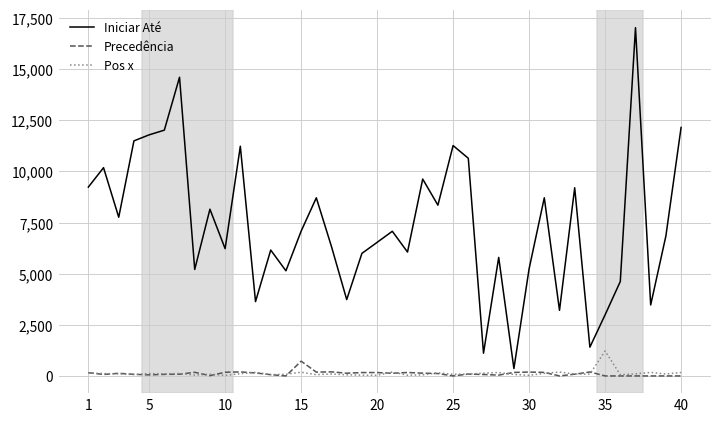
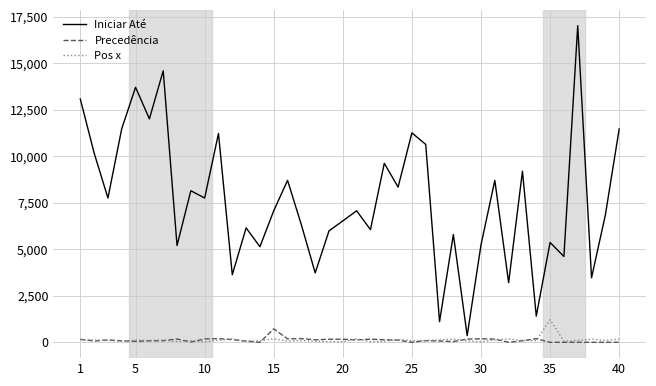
  {
    "Iniciar Até": {
-     "1": "9,200",
-     "5": "11,800",
-     "10": "6,200",
+     "1": "13,100",
+     "5": "13,700",
+     "10": "7,800",
      "15": "7,100",
      "20": "6,500",
      "25": "11,300",
      "30": "5,200",
-     "35": "3,000",
-     "40": "12,200"
+     "35": "5,400",
+     "40": "11,500"
    },
    "Precedência": {
      "10": "200",
      "15": "700",
      "30": "200",
      "35": "0",
      "40": "0"
    },
    "Pos x": {
      "10": "0",
      "15": "200",
      "30": "0",
      "35": "1,200",
      "40": "200"
    }
  }
